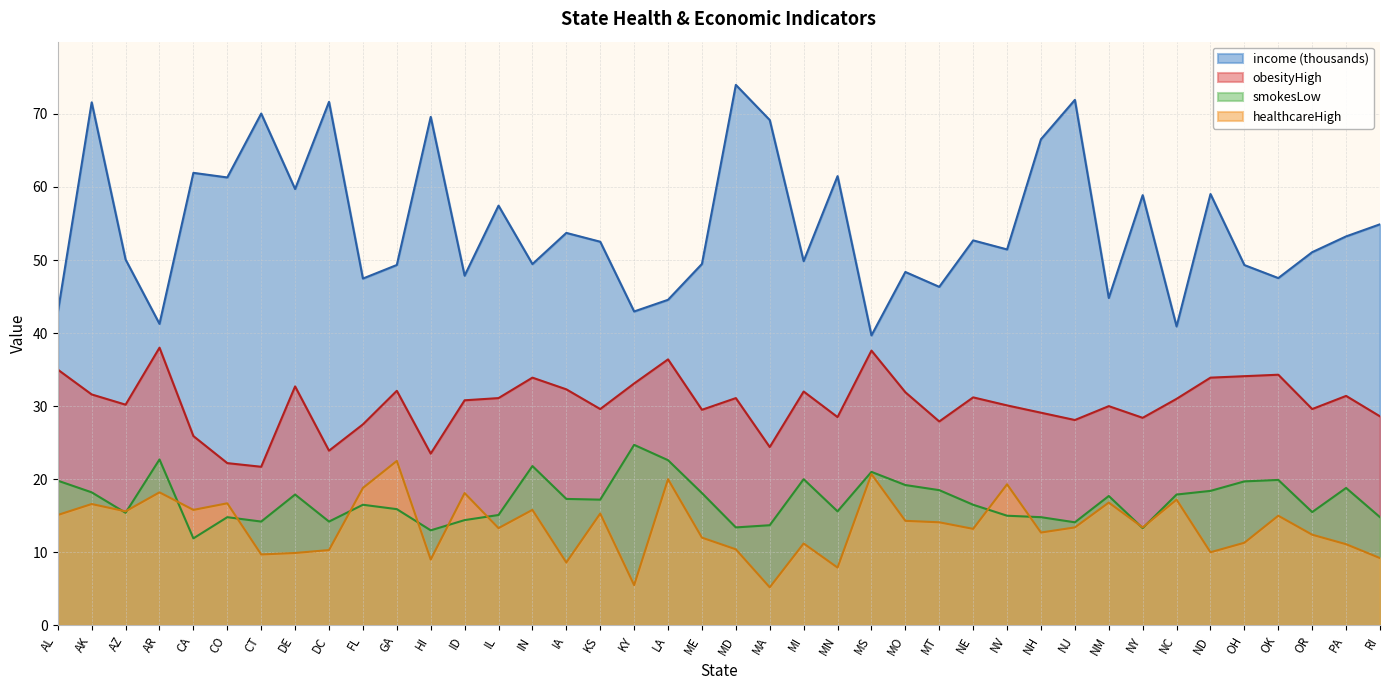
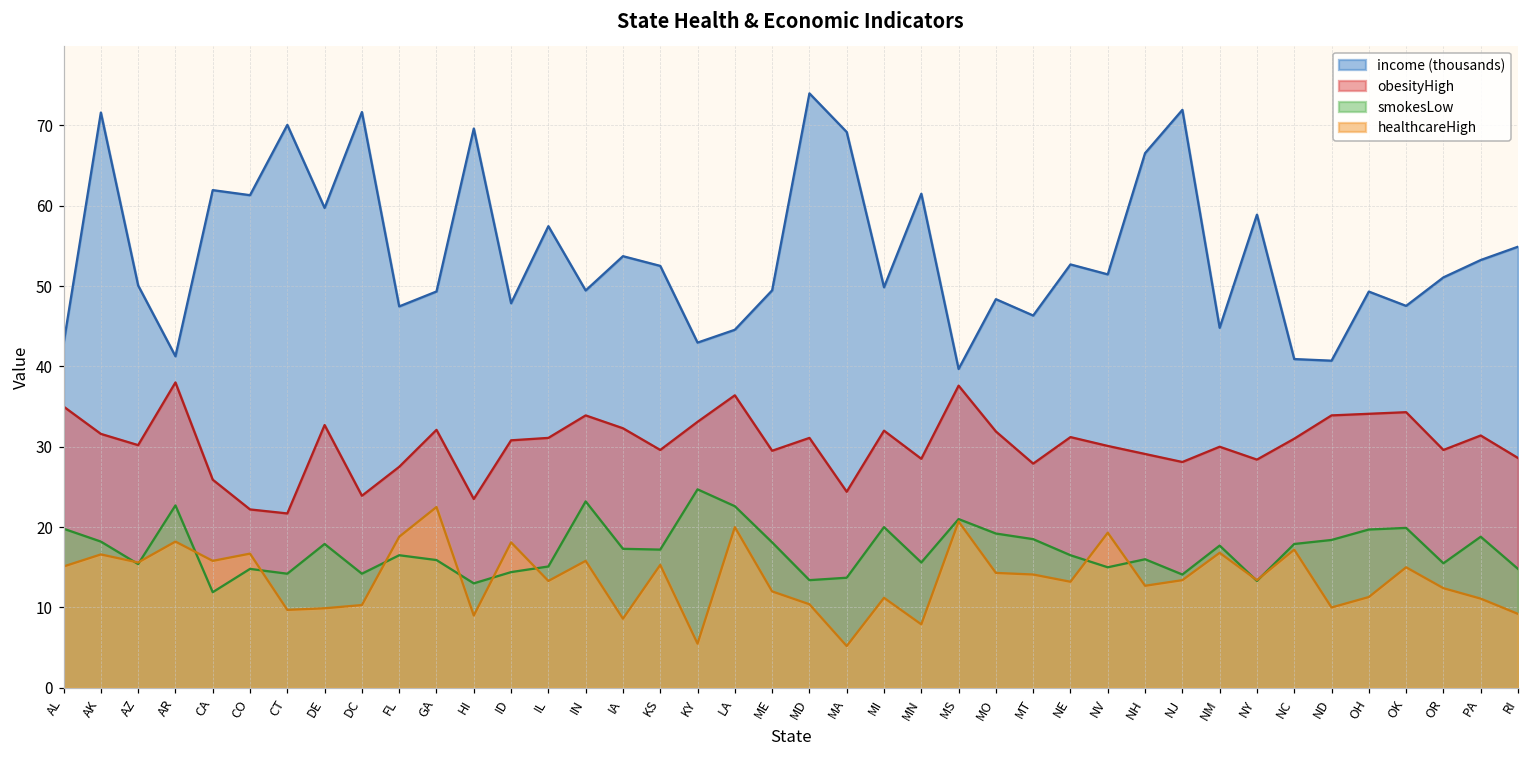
  {
    "income (thousands)": {
      "AL": 43,
      "AK": 72,
      "AZ": 50,
      "AR": 41,
      "CA": 62,
      "CO": 61,
      "CT": 70,
      "DE": 60,
      "DC": 72,
      "FL": 47,
      "GA": 49,
      "HI": 70,
      "ID": 48,
      "IL": 57,
      "IN": 49,
      "IA": 54,
      "KS": 53,
      "KY": 43,
      "LA": 45,
      "ME": 49,
      "MD": 74,
      "MA": 69,
      "MI": 50,
      "MN": 61,
      "MS": 40,
      "MO": 48,
      "MT": 46,
      "NE": 53,
      "NV": 51,
      "NH": 67,
      "NJ": 72,
      "NM": 45,
      "NY": 59,
      "NC": 41,
-     "ND": 59,
+     "ND": 41,
      "OH": 49,
      "OK": 48,
      "OR": 51,
      "PA": 53,
      "RI": 55
    },
    "obesityHigh": {
      "AL": 35,
      "AK": 32,
      "AZ": 30,
      "AR": 38,
      "CA": 26,
      "CO": 22,
      "CT": 22,
      "DE": 33,
      "DC": 24,
      "FL": 28,
      "GA": 32,
      "HI": 24,
      "ID": 31,
      "IL": 31,
      "IN": 34,
      "IA": 32,
      "KS": 30,
      "KY": 33,
      "LA": 36,
      "ME": 30,
      "MD": 31,
      "MA": 24,
      "MI": 32,
      "MN": 29,
      "MS": 38,
      "MO": 32,
      "MT": 28,
      "NE": 31,
      "NV": 30,
      "NH": 29,
      "NJ": 28,
      "NM": 30,
      "NY": 28,
      "NC": 31,
      "ND": 34,
      "OH": 34,
      "OK": 34,
      "OR": 30,
      "PA": 31,
      "RI": 29
    },
    "smokesLow": {
      "AL": 20,
      "AK": 18,
      "AR": 23,
      "CA": 12,
      "CO": 15,
      "CT": 14,
      "DE": 18,
      "DC": 14,
      "FL": 17,
      "GA": 16,
      "HI": 13,
      "ID": 14,
      "IL": 15,
-     "IN": 22,
+     "IN": 23,
      "IA": 17,
      "KS": 17,
      "KY": 25,
      "LA": 23,
      "ME": 18,
      "MD": 13,
      "MA": 14,
      "MI": 20,
      "MN": 16,
      "MO": 19,
      "MT": 19,
      "NE": 17,
      "NV": 15,
-     "NH": 15,
+     "NH": 16,
      "NJ": 14,
      "NM": 18,
      "NC": 18,
      "ND": 18,
      "OH": 20,
      "OK": 20,
      "OR": 16,
      "PA": 19,
      "RI": 15
    },
    "healthcareHigh": {
      "AL": 15,
      "AK": 17,
      "AR": 18,
      "CA": 16,
      "CO": 17,
      "CT": 10,
      "DE": 10,
      "DC": 10,
      "FL": 19,
      "GA": 23,
      "HI": 9,
      "ID": 18,
      "IL": 13,
      "IN": 16,
      "IA": 9,
      "KS": 15,
      "KY": 6,
      "LA": 20,
      "ME": 12,
      "MD": 10,
      "MA": 5,
      "MI": 11,
      "MN": 8,
      "MO": 14,
      "MT": 14,
      "NE": 13,
      "NV": 19,
      "NH": 13,
      "NJ": 13,
      "NM": 17,
      "NC": 17,
      "ND": 10,
      "OH": 11,
      "OK": 15,
      "OR": 12,
      "PA": 11,
      "RI": 9
    }
  }
